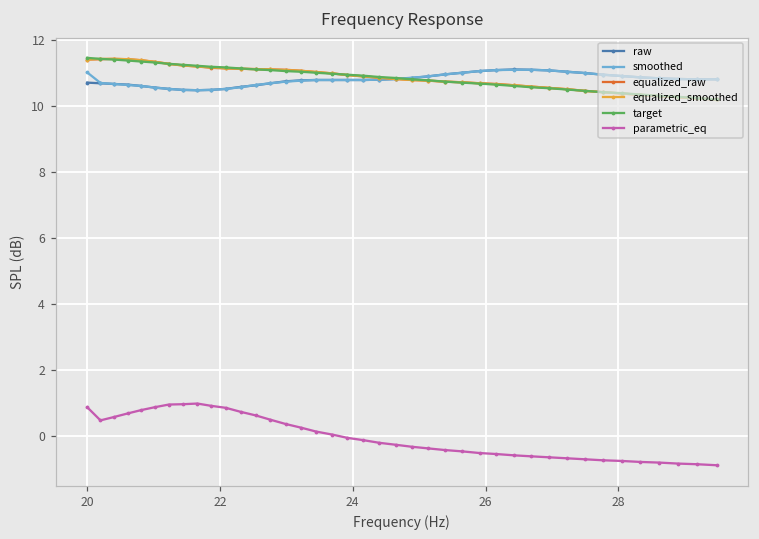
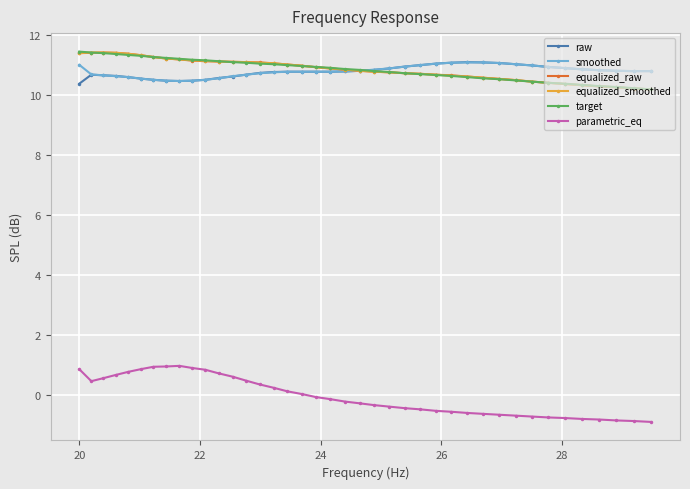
  {
    "raw": {
-     "20": 10.7
+     "20": 10.4
    },
    "smoothed": {
      "20": 11.0
    },
    "parametric_eq": {
      "20": 0.9
    }
  }
